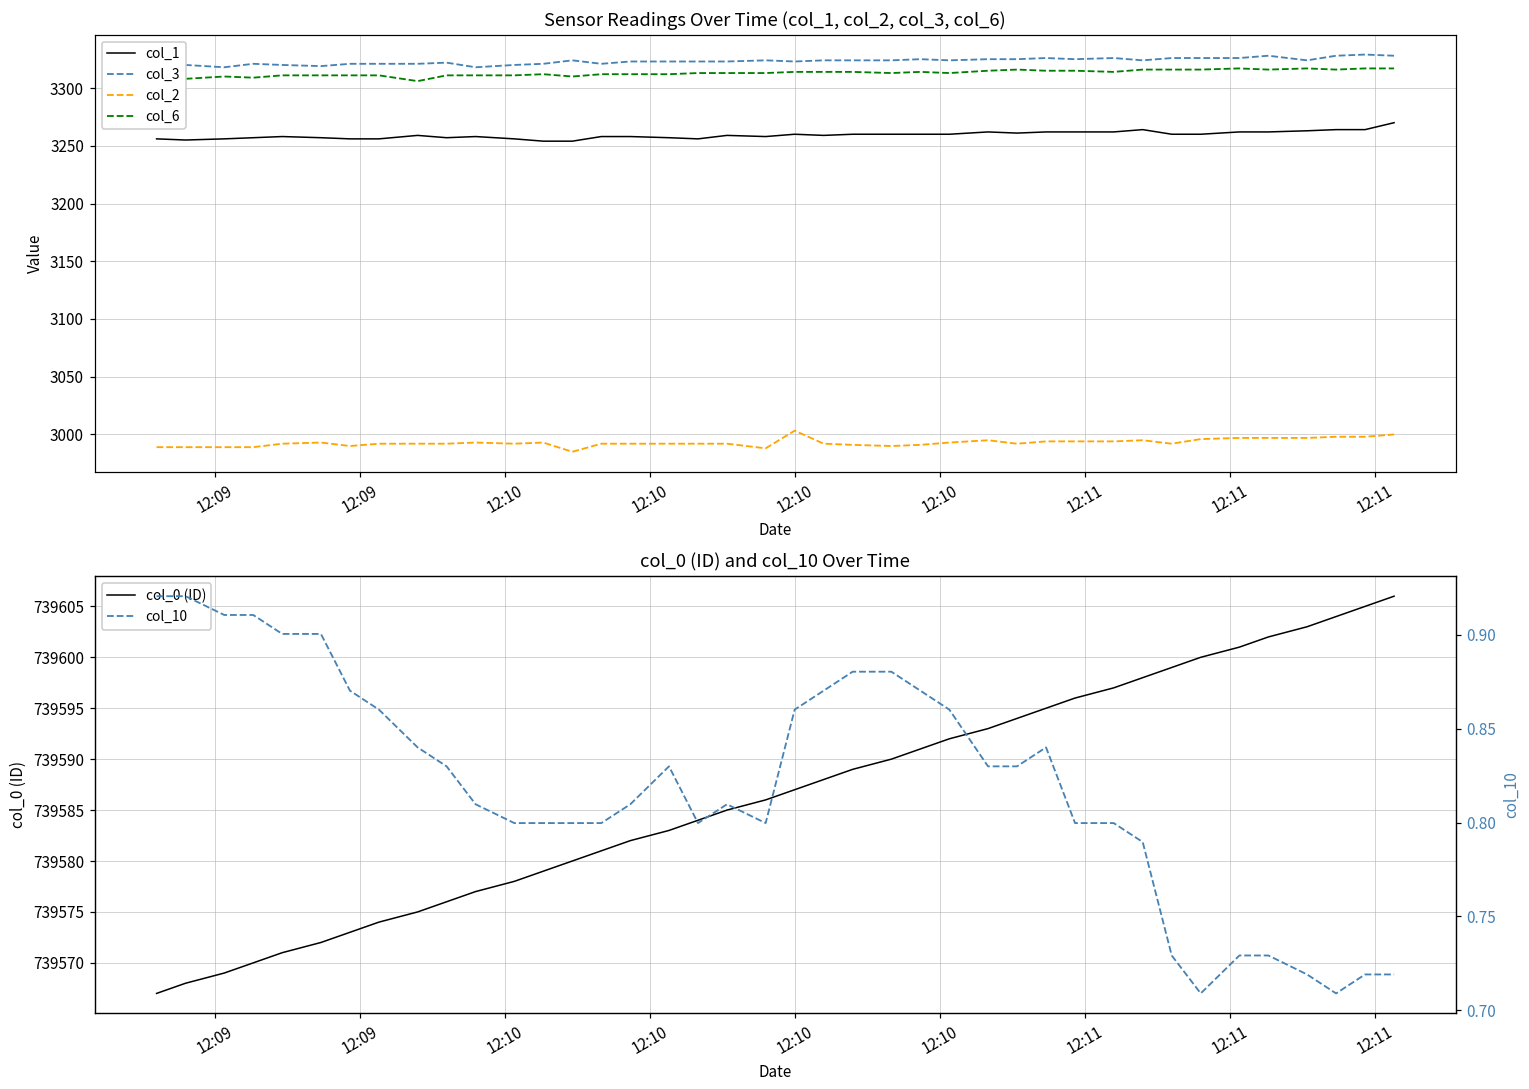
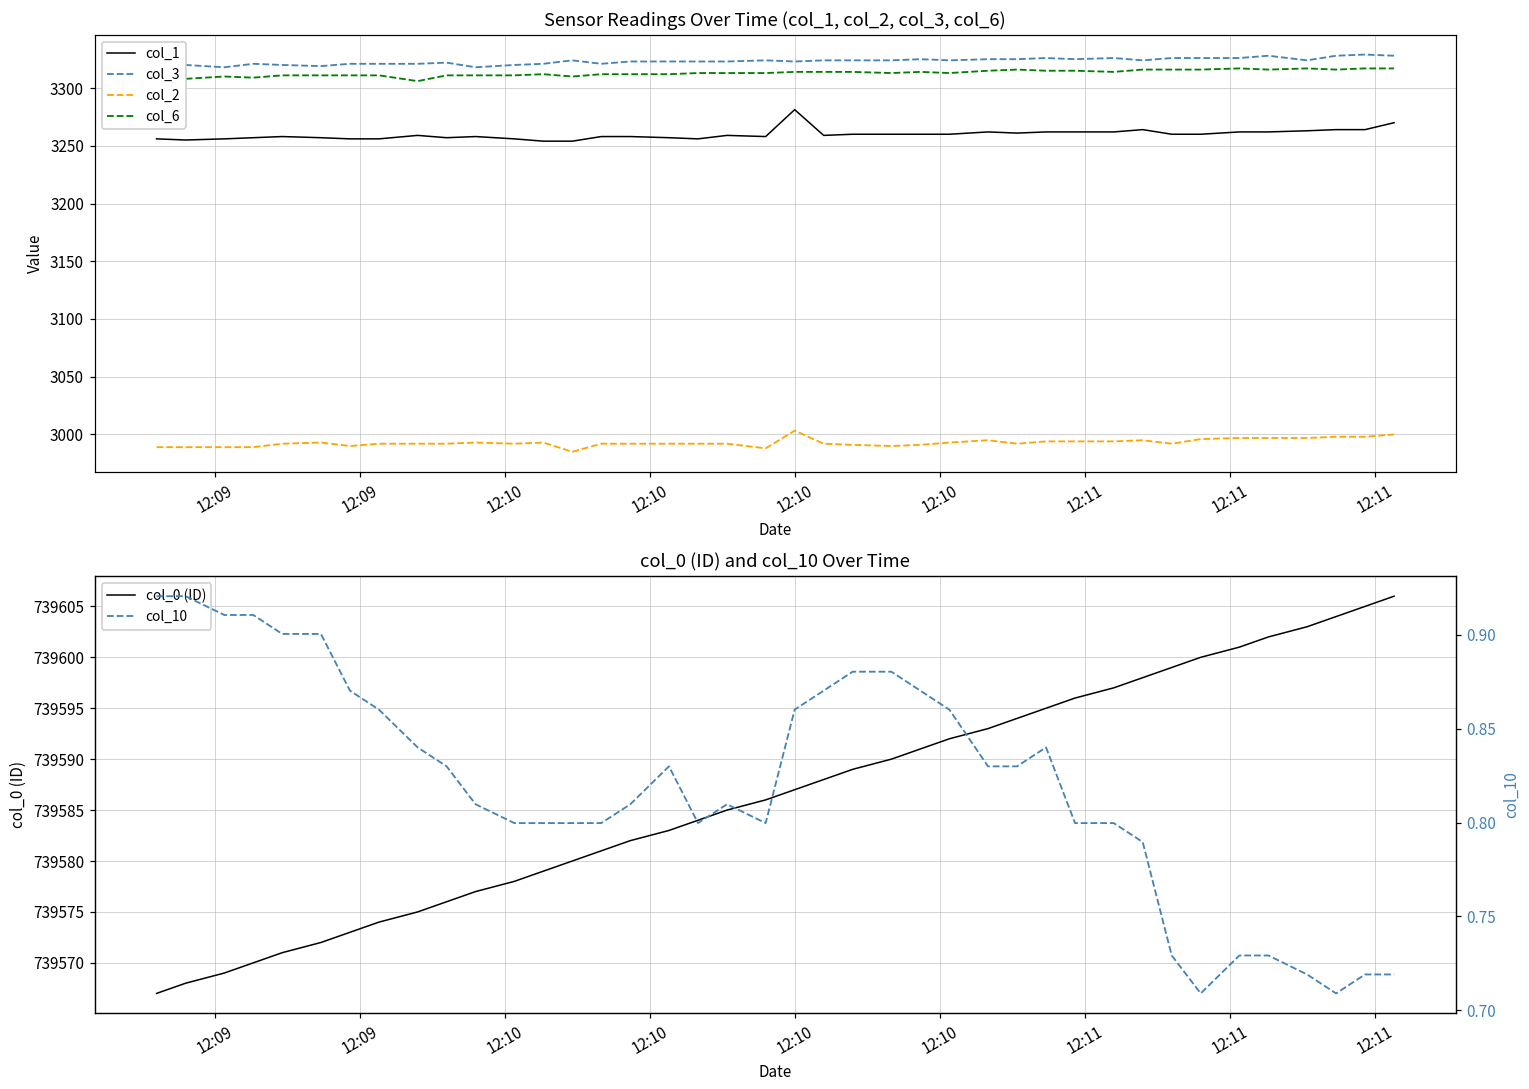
  {
    "Sensor Readings Over Time (col_1, col_2, col_3, col_6)": {
      "col_1": {
-       "12:10": 3260
+       "12:10": 3281
      },
      "col_3": {
        "12:10": 3323
      },
      "col_2": {
        "12:10": 3003
      },
      "col_6": {
        "12:10": 3314
      }
    }
  }
